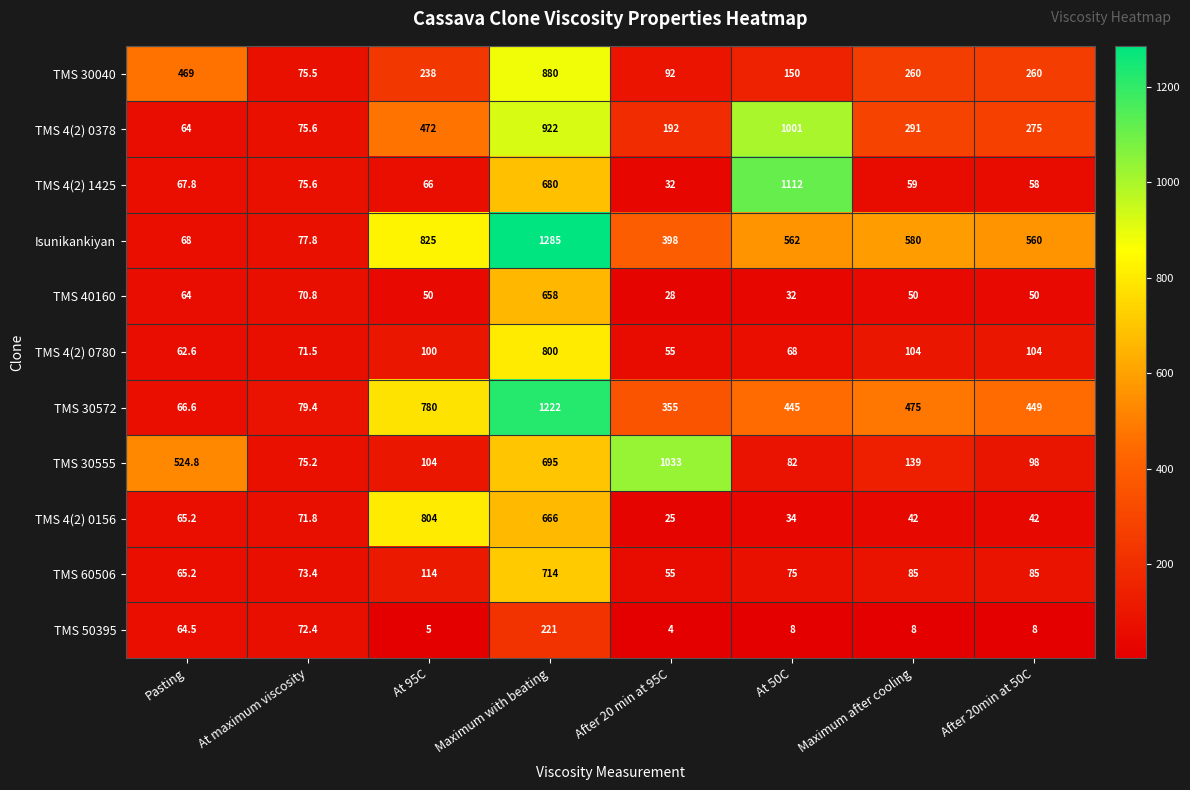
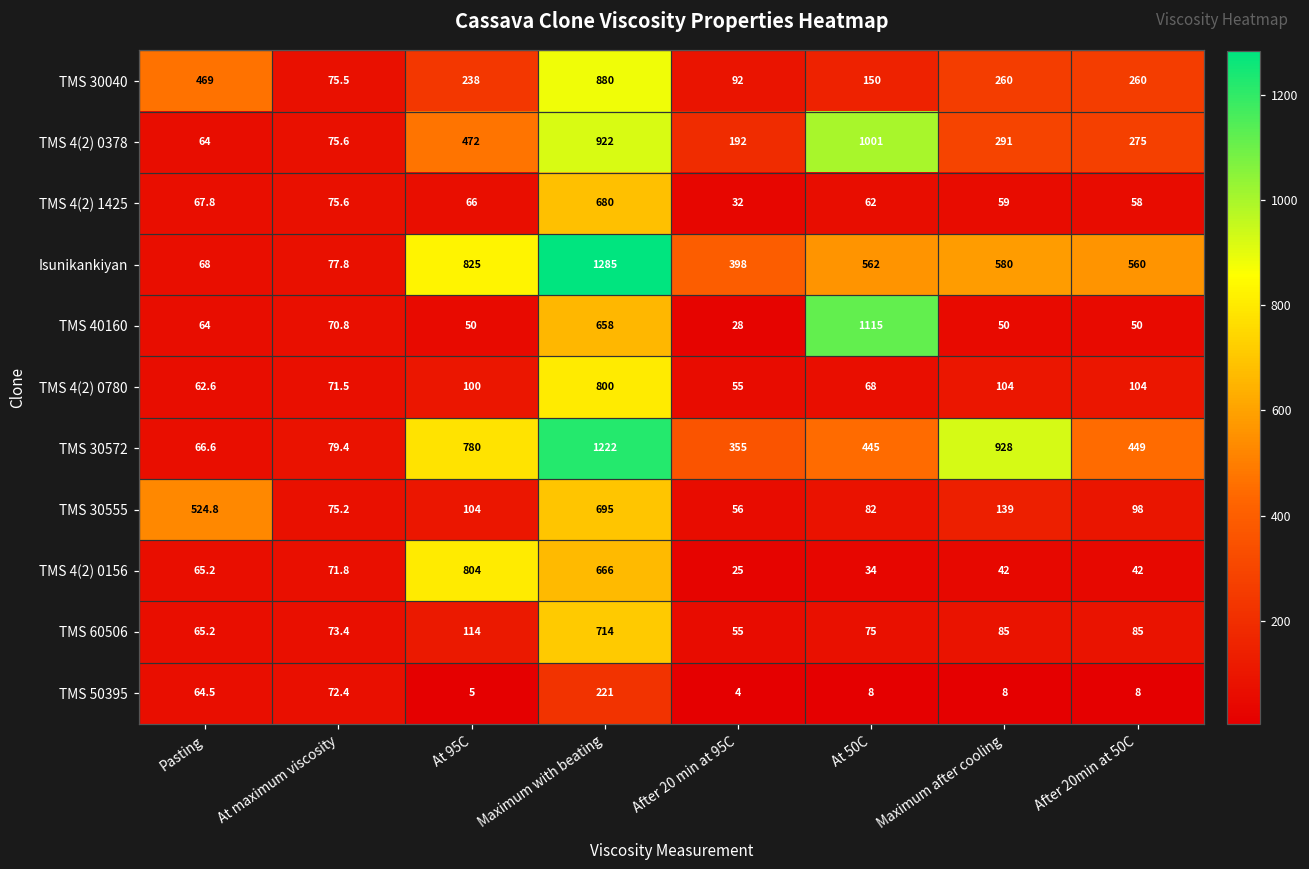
  {
    "TMS 30040": {
      "Pasting": 469,
      "At maximum viscosity": 75.5,
      "At 95C": 238,
      "Maximum with beating": 880,
      "After 20 min at 95C": 92,
      "At 50C": 150,
      "Maximum after cooling": 260,
      "After 20min at 50C": 260
    },
    "TMS 4(2) 0378": {
      "Pasting": 64,
      "At maximum viscosity": 75.6,
      "At 95C": 472,
      "Maximum with beating": 922,
      "After 20 min at 95C": 192,
      "At 50C": 1001,
      "Maximum after cooling": 291,
      "After 20min at 50C": 275
    },
    "TMS 4(2) 1425": {
      "Pasting": 67.8,
      "At maximum viscosity": 75.6,
      "At 95C": 66,
      "Maximum with beating": 680,
      "After 20 min at 95C": 32,
-     "At 50C": 1112,
+     "At 50C": 62,
      "Maximum after cooling": 59,
      "After 20min at 50C": 58
    },
    "Isunikankiyan": {
      "Pasting": 68,
      "At maximum viscosity": 77.8,
      "At 95C": 825,
      "Maximum with beating": 1285,
      "After 20 min at 95C": 398,
      "At 50C": 562,
      "Maximum after cooling": 580,
      "After 20min at 50C": 560
    },
    "TMS 40160": {
      "Pasting": 64,
      "At maximum viscosity": 70.8,
      "At 95C": 50,
      "Maximum with beating": 658,
      "After 20 min at 95C": 28,
-     "At 50C": 32,
+     "At 50C": 1115,
      "Maximum after cooling": 50,
      "After 20min at 50C": 50
    },
    "TMS 4(2) 0780": {
      "Pasting": 62.6,
      "At maximum viscosity": 71.5,
      "At 95C": 100,
      "Maximum with beating": 800,
      "After 20 min at 95C": 55,
      "At 50C": 68,
      "Maximum after cooling": 104,
      "After 20min at 50C": 104
    },
    "TMS 30572": {
      "Pasting": 66.6,
      "At maximum viscosity": 79.4,
      "At 95C": 780,
      "Maximum with beating": 1222,
      "After 20 min at 95C": 355,
      "At 50C": 445,
-     "Maximum after cooling": 475,
+     "Maximum after cooling": 928,
      "After 20min at 50C": 449
    },
    "TMS 30555": {
      "Pasting": 524.8,
      "At maximum viscosity": 75.2,
      "At 95C": 104,
      "Maximum with beating": 695,
-     "After 20 min at 95C": 1033,
+     "After 20 min at 95C": 56,
      "At 50C": 82,
      "Maximum after cooling": 139,
      "After 20min at 50C": 98
    },
    "TMS 4(2) 0156": {
      "Pasting": 65.2,
      "At maximum viscosity": 71.8,
      "At 95C": 804,
      "Maximum with beating": 666,
      "After 20 min at 95C": 25,
      "At 50C": 34,
      "Maximum after cooling": 42,
      "After 20min at 50C": 42
    },
    "TMS 60506": {
      "Pasting": 65.2,
      "At maximum viscosity": 73.4,
      "At 95C": 114,
      "Maximum with beating": 714,
      "After 20 min at 95C": 55,
      "At 50C": 75,
      "Maximum after cooling": 85,
      "After 20min at 50C": 85
    },
    "TMS 50395": {
      "Pasting": 64.5,
      "At maximum viscosity": 72.4,
      "At 95C": 5,
      "Maximum with beating": 221,
      "After 20 min at 95C": 4,
      "At 50C": 8,
      "Maximum after cooling": 8,
      "After 20min at 50C": 8
    }
  }
